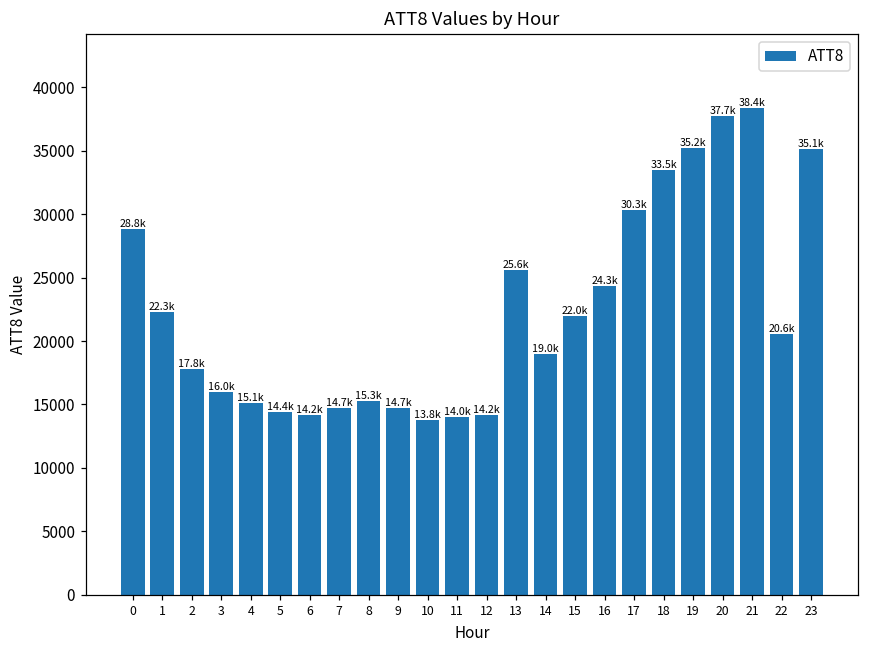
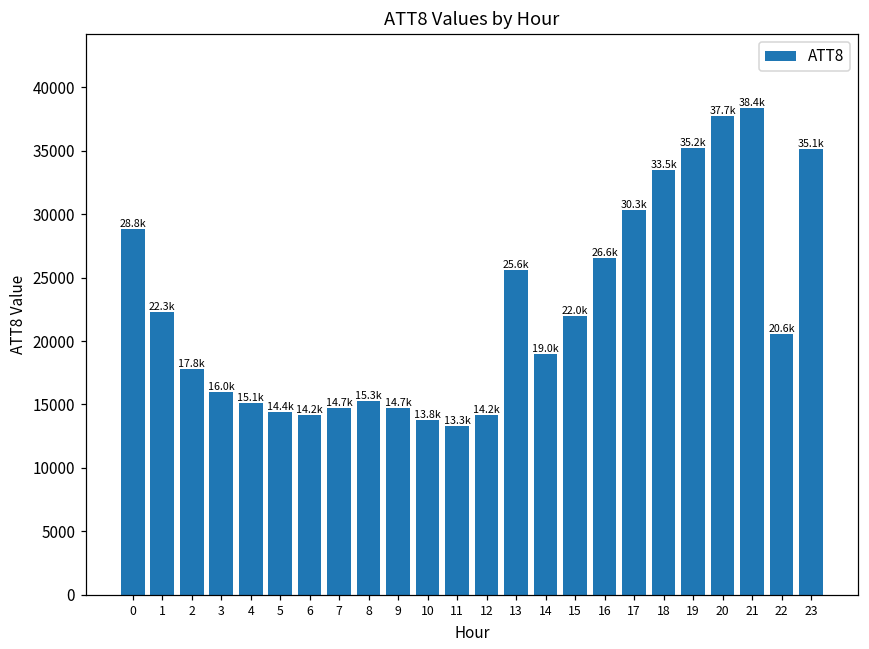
  {
    "0": "28.8k",
    "1": "22.3k",
    "2": "17.8k",
    "3": "16.0k",
    "4": "15.1k",
    "5": "14.4k",
    "6": "14.2k",
    "7": "14.7k",
    "8": "15.3k",
    "9": "14.7k",
    "10": "13.8k",
-   "11": "14.0k",
+   "11": "13.3k",
    "12": "14.2k",
    "13": "25.6k",
    "14": "19.0k",
    "15": "22.0k",
-   "16": "24.3k",
+   "16": "26.6k",
    "17": "30.3k",
    "18": "33.5k",
    "19": "35.2k",
    "20": "37.7k",
    "21": "38.4k",
    "22": "20.6k",
    "23": "35.1k"
  }
